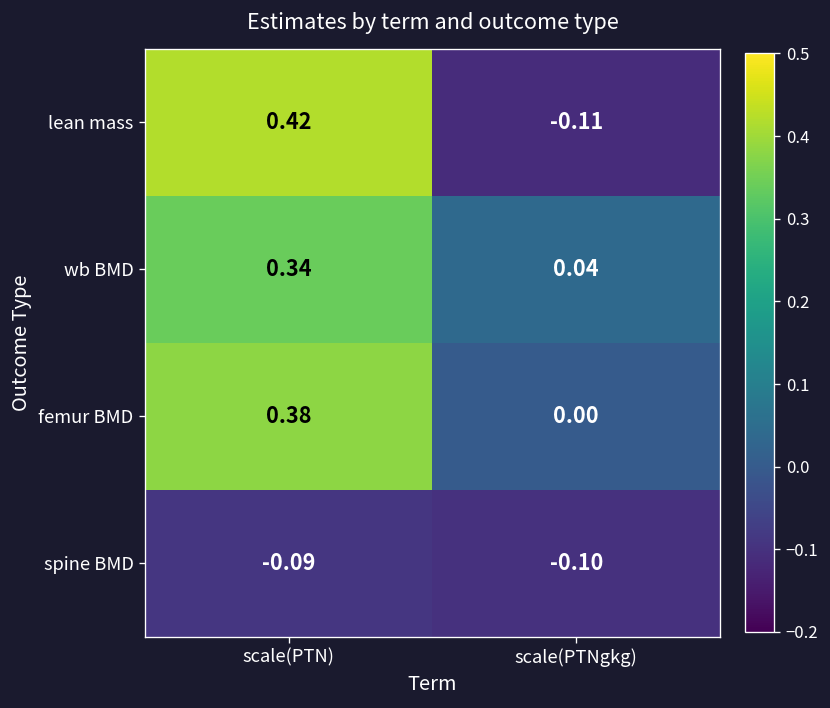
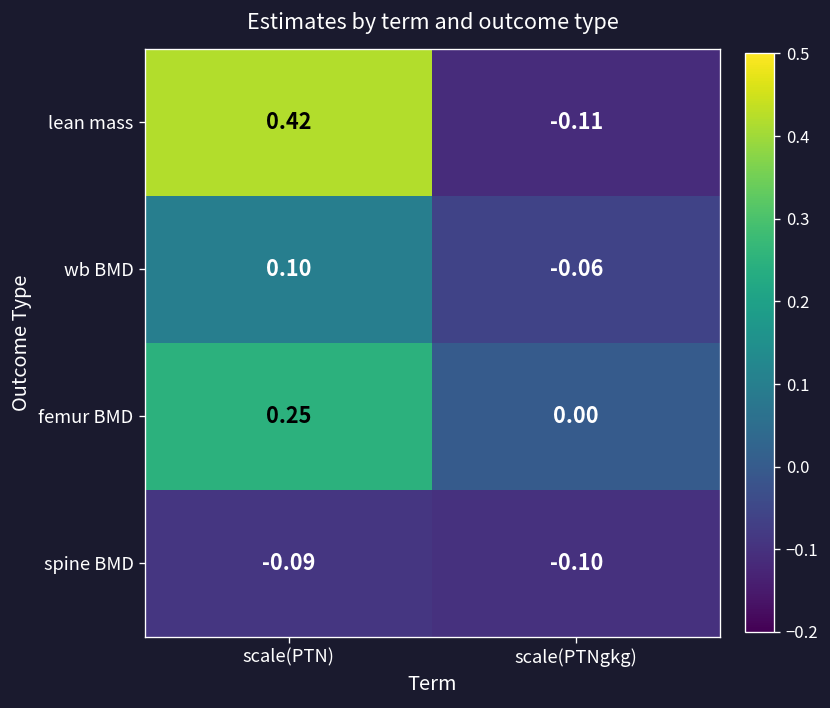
  {
    "lean mass": {
      "scale(PTN)": 0.42,
      "scale(PTNgkg)": -0.11
    },
    "wb BMD": {
-     "scale(PTN)": 0.34,
-     "scale(PTNgkg)": 0.04
+     "scale(PTN)": 0.10,
+     "scale(PTNgkg)": -0.06
    },
    "femur BMD": {
-     "scale(PTN)": 0.38,
+     "scale(PTN)": 0.25,
      "scale(PTNgkg)": 0.00
    },
    "spine BMD": {
      "scale(PTN)": -0.09,
      "scale(PTNgkg)": -0.10
    }
  }
